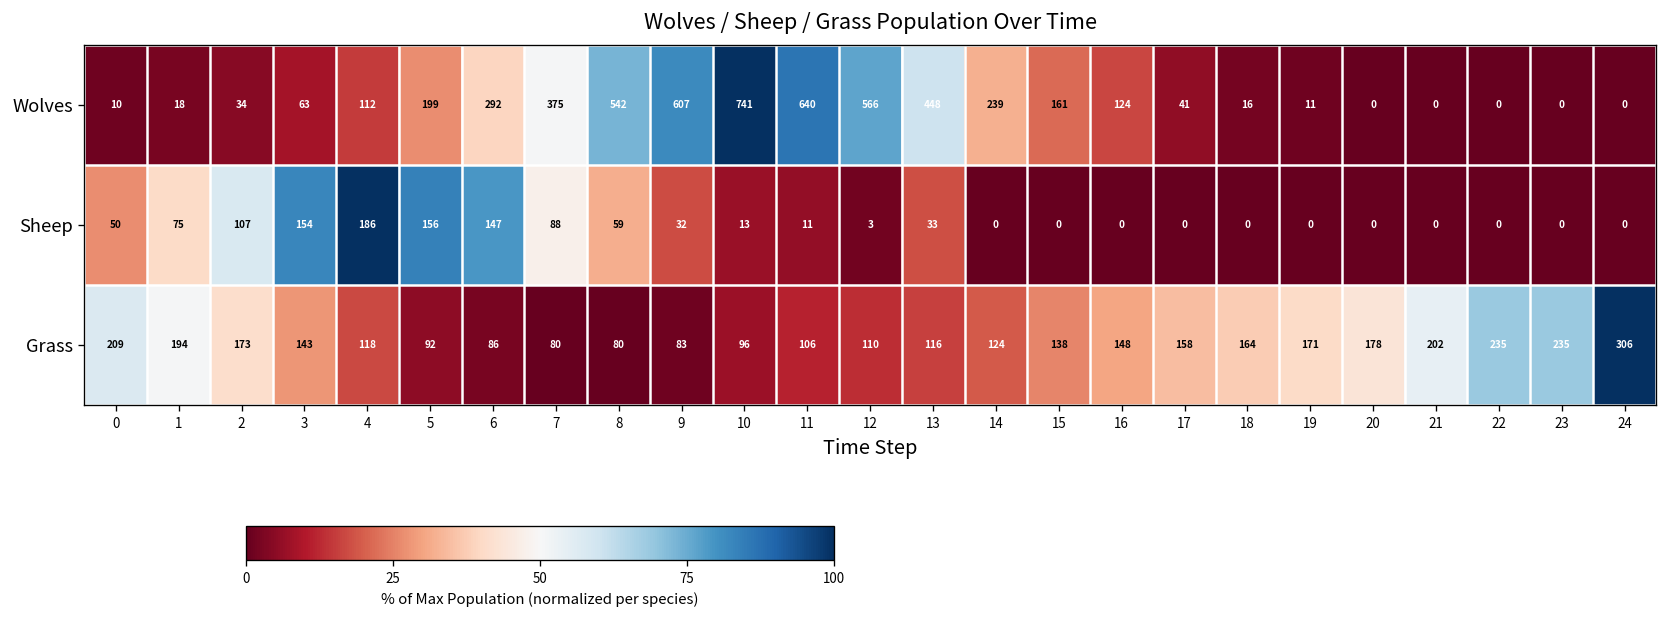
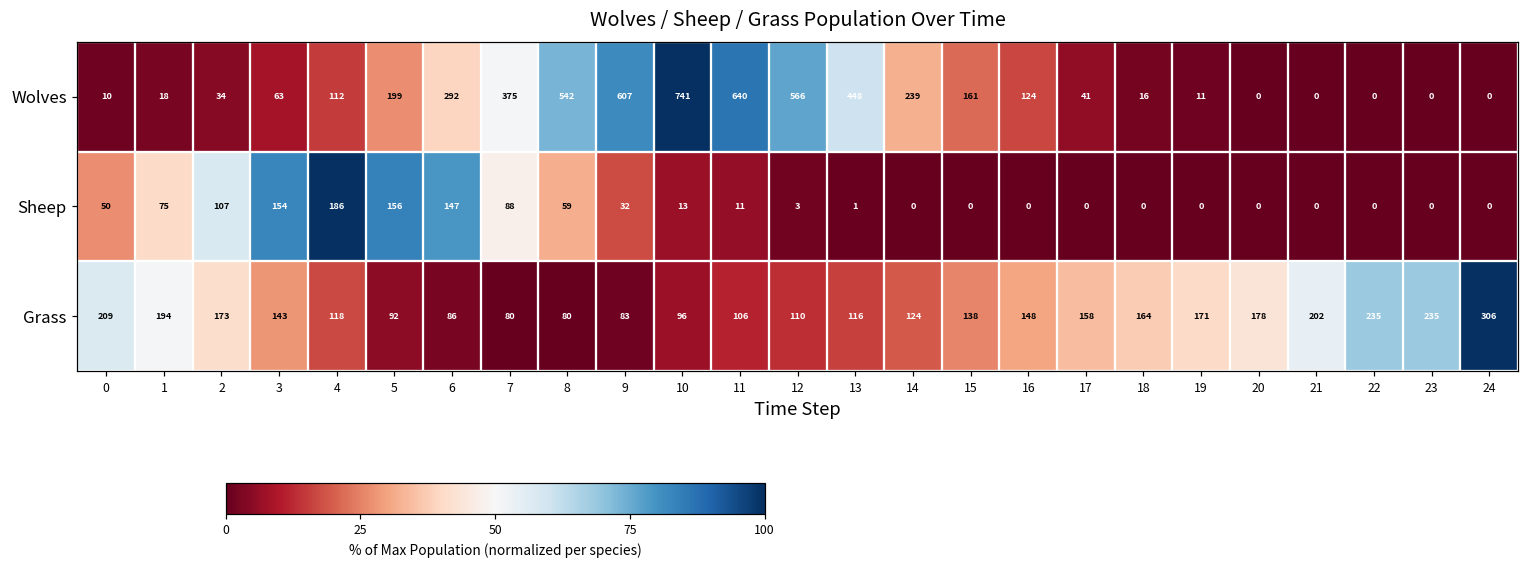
  {
    "Wolves": {
      "0": 10,
      "1": 18,
      "2": 34,
      "3": 63,
      "4": 112,
      "5": 199,
      "6": 292,
      "7": 375,
      "8": 542,
      "9": 607,
      "10": 741,
      "11": 640,
      "12": 566,
      "13": 448,
      "14": 239,
      "15": 161,
      "16": 124,
      "17": 41,
      "18": 16,
      "19": 11,
      "20": 0,
      "21": 0,
      "22": 0,
      "23": 0,
      "24": 0
    },
    "Sheep": {
      "0": 50,
      "1": 75,
      "2": 107,
      "3": 154,
      "4": 186,
      "5": 156,
      "6": 147,
      "7": 88,
      "8": 59,
      "9": 32,
      "10": 13,
      "11": 11,
      "12": 3,
-     "13": 33,
+     "13": 1,
      "14": 0,
      "15": 0,
      "16": 0,
      "17": 0,
      "18": 0,
      "19": 0,
      "20": 0,
      "21": 0,
      "22": 0,
      "23": 0,
      "24": 0
    },
    "Grass": {
      "0": 209,
      "1": 194,
      "2": 173,
      "3": 143,
      "4": 118,
      "5": 92,
      "6": 86,
      "7": 80,
      "8": 80,
      "9": 83,
      "10": 96,
      "11": 106,
      "12": 110,
      "13": 116,
      "14": 124,
      "15": 138,
      "16": 148,
      "17": 158,
      "18": 164,
      "19": 171,
      "20": 178,
      "21": 202,
      "22": 235,
      "23": 235,
      "24": 306
    }
  }
